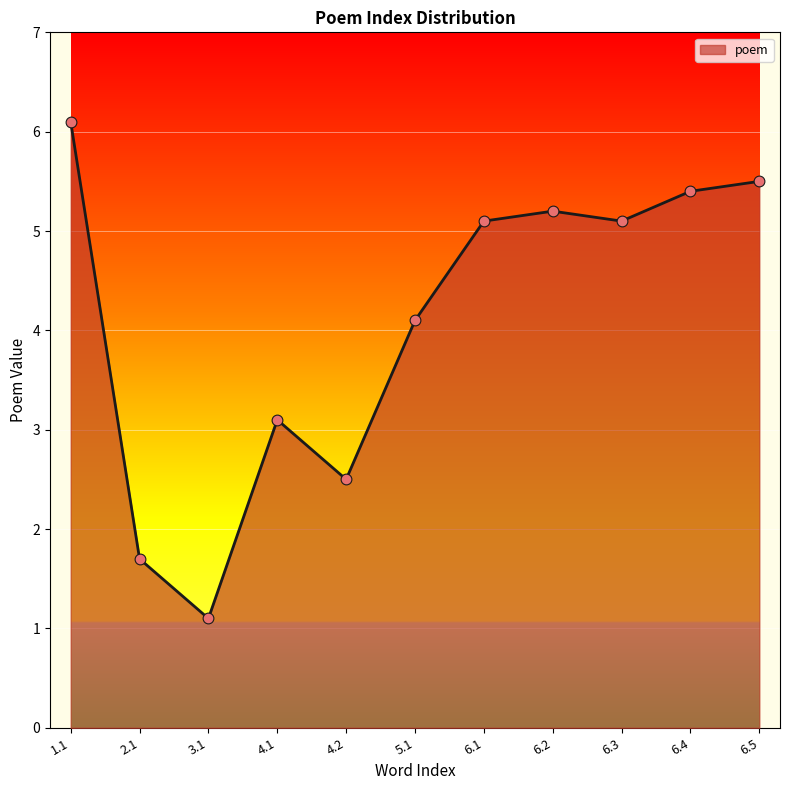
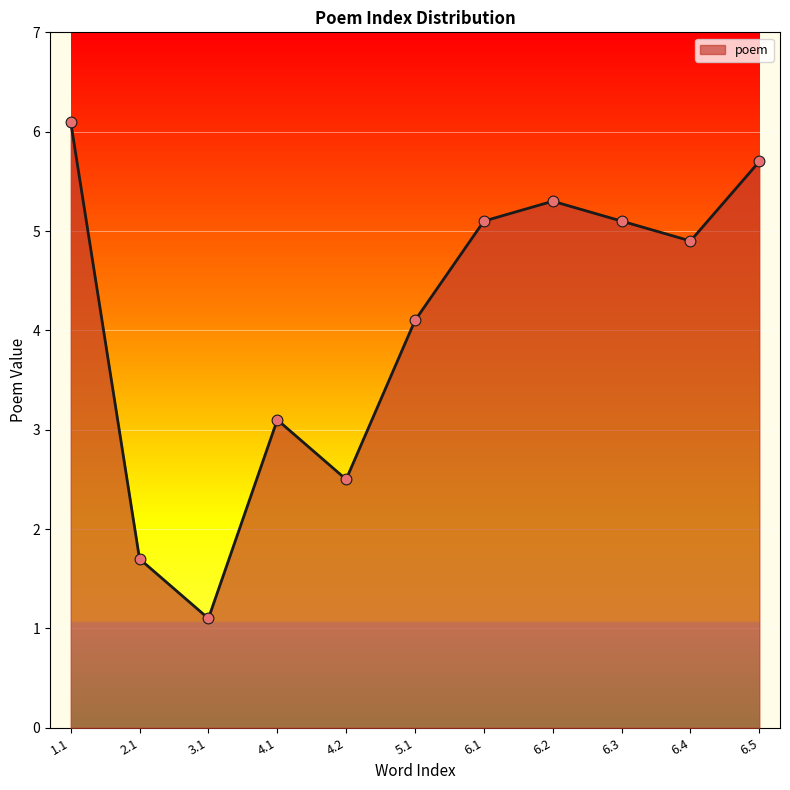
  {
    "1.1": 6.1,
    "2.1": 1.7,
    "3.1": 1.1,
    "4.1": 3.1,
    "4.2": 2.5,
    "5.1": 4.1,
    "6.1": 5.1,
-   "6.2": 5.2,
+   "6.2": 5.3,
    "6.3": 5.1,
-   "6.4": 5.4,
-   "6.5": 5.5
+   "6.4": 4.9,
+   "6.5": 5.7
  }
